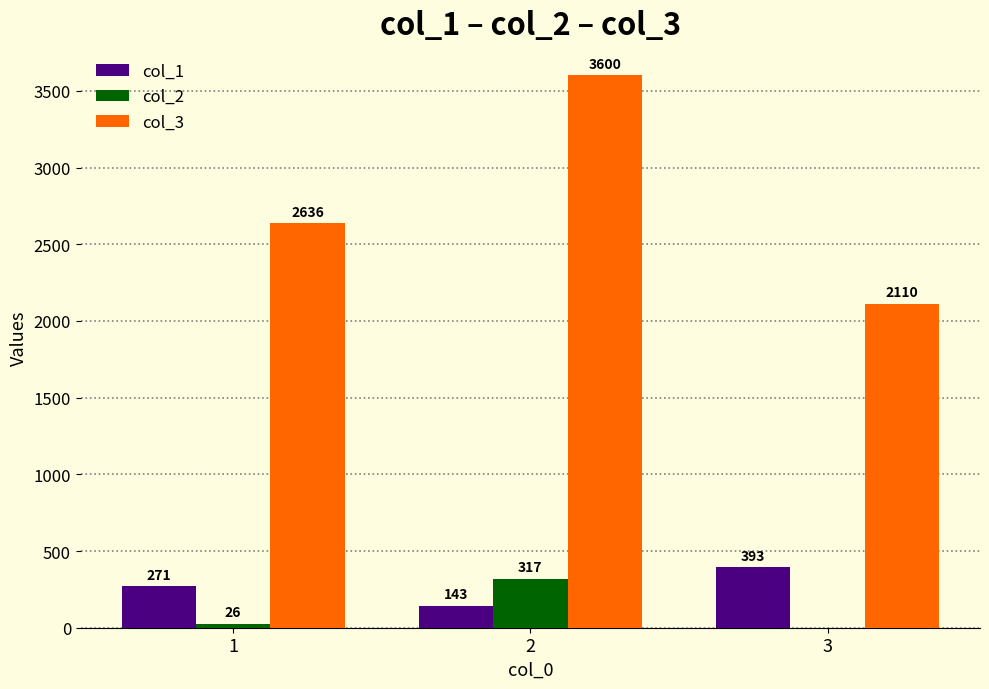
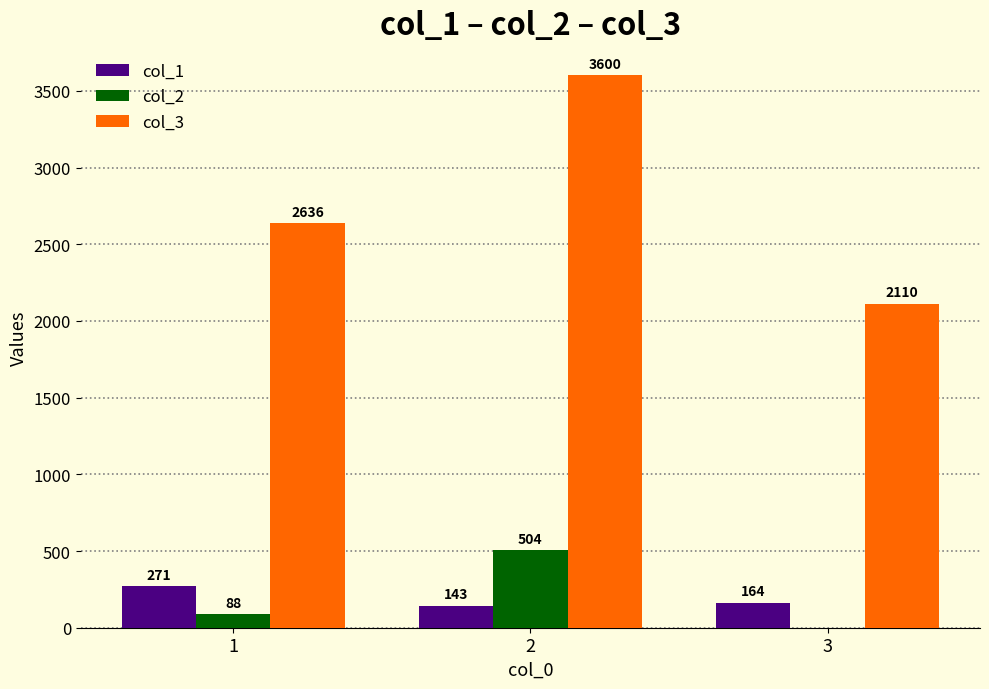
  {
    "col_1": {
      "1": 271,
      "2": 143,
-     "3": 393
+     "3": 164
    },
    "col_2": {
-     "1": 26,
-     "2": 317
+     "1": 88,
+     "2": 504
    },
    "col_3": {
      "1": 2636,
      "2": 3600,
      "3": 2110
    }
  }
